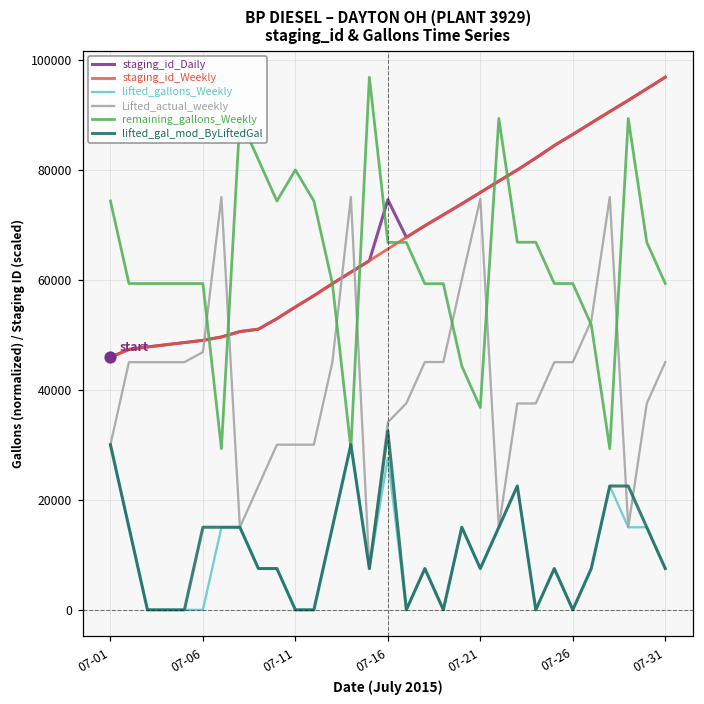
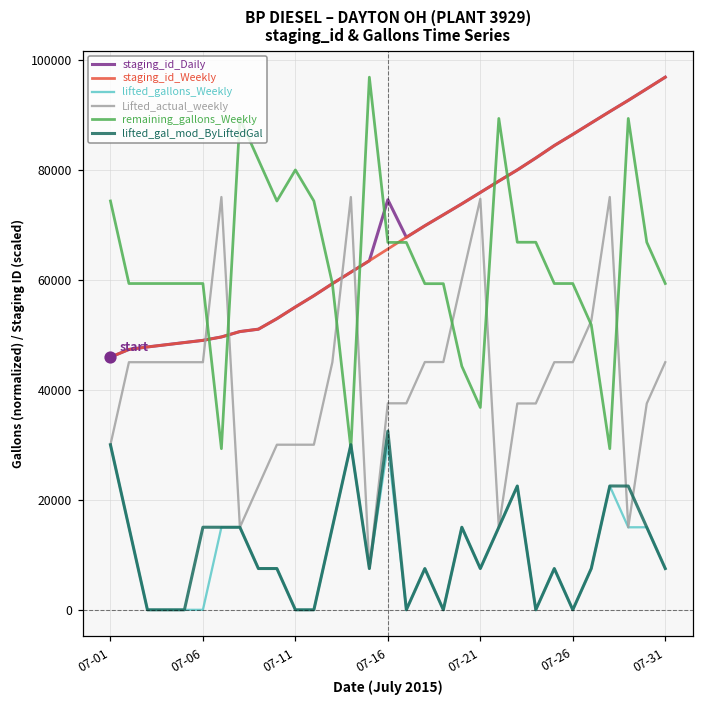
  {
    "staging_id_Weekly": {
      "07-16": 66000
    },
    "lifted_gallons_Weekly": {
      "07-06": 0,
-     "07-16": 28000
+     "07-16": 30000
    },
    "Lifted_actual_weekly": {
-     "07-06": 47000,
+     "07-06": 45000,
      "07-11": 30000,
-     "07-16": 34000,
+     "07-16": 38000,
      "07-21": 75000,
      "07-26": 45000,
      "07-31": 45000
    },
    "remaining_gallons_Weekly": {
      "07-01": 74000,
      "07-06": 59000,
      "07-11": 80000,
      "07-16": 67000,
      "07-21": 37000,
      "07-26": 59000,
      "07-31": 59000
    },
    "lifted_gal_mod_ByLiftedGal": {
      "07-06": 15000,
      "07-16": 32000
    }
  }
